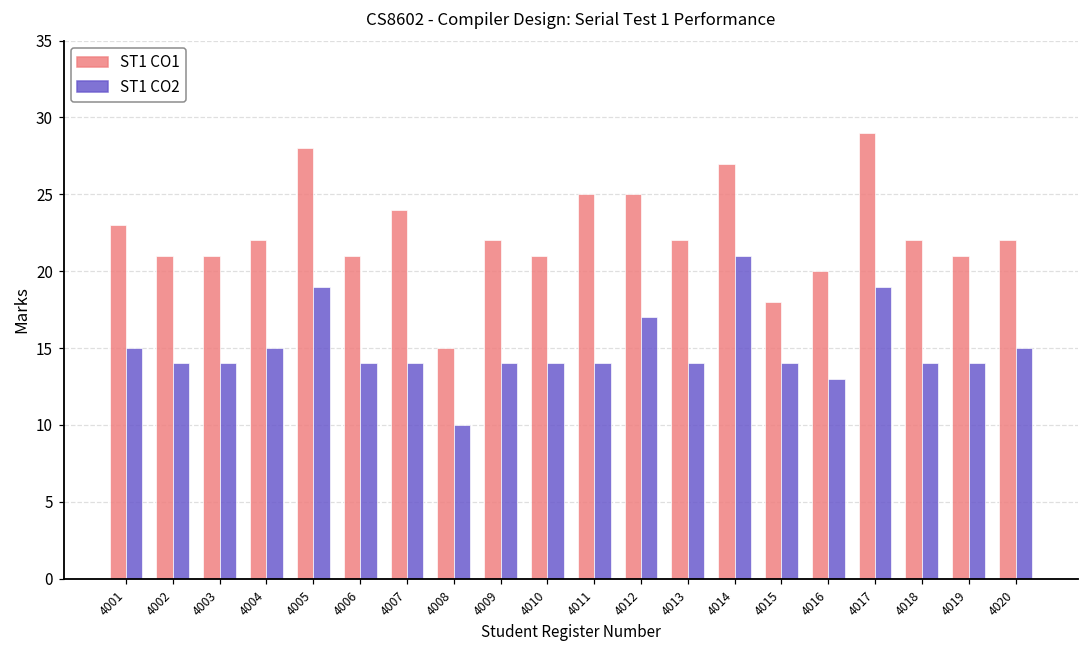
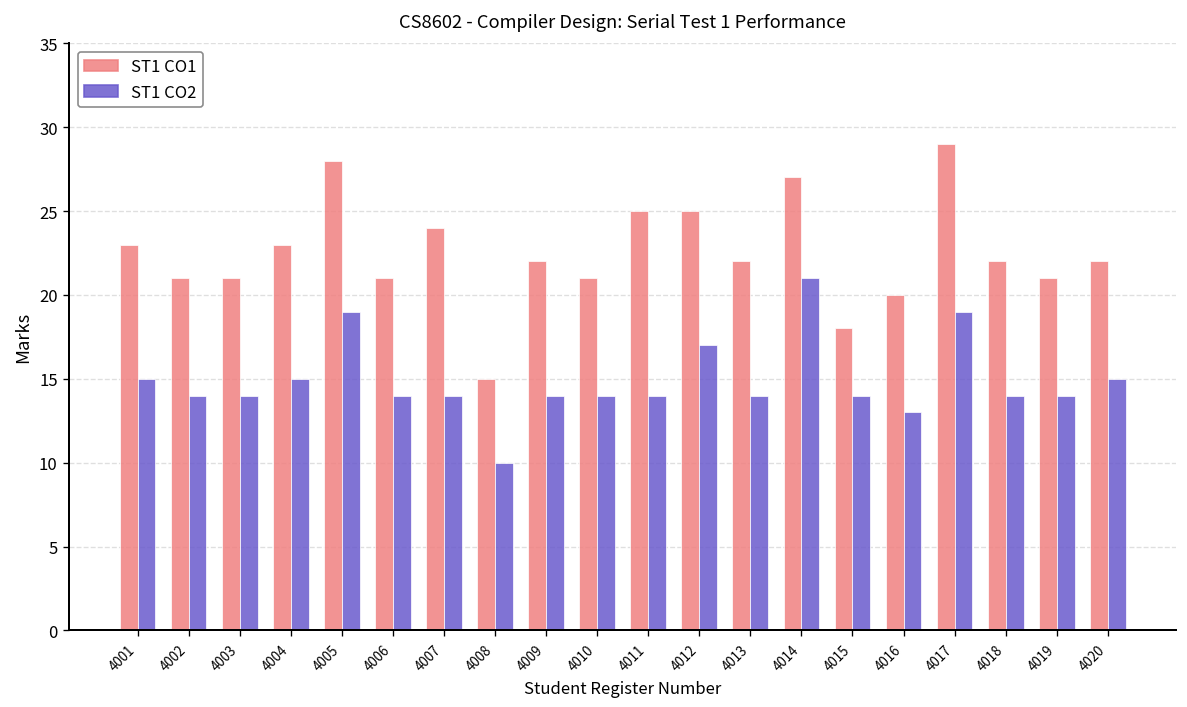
  {
    "ST1 CO1": {
      "4001": 23,
      "4002": 21,
      "4003": 21,
-     "4004": 22,
+     "4004": 23,
      "4005": 28,
      "4006": 21,
      "4007": 24,
      "4008": 15,
      "4009": 22,
      "4010": 21,
      "4011": 25,
      "4012": 25,
      "4013": 22,
      "4014": 27,
      "4015": 18,
      "4016": 20,
      "4017": 29,
      "4018": 22,
      "4019": 21,
      "4020": 22
    },
    "ST1 CO2": {
      "4001": 15,
      "4002": 14,
      "4003": 14,
      "4004": 15,
      "4005": 19,
      "4006": 14,
      "4007": 14,
      "4008": 10,
      "4009": 14,
      "4010": 14,
      "4011": 14,
      "4012": 17,
      "4013": 14,
      "4014": 21,
      "4015": 14,
      "4016": 13,
      "4017": 19,
      "4018": 14,
      "4019": 14,
      "4020": 15
    }
  }
